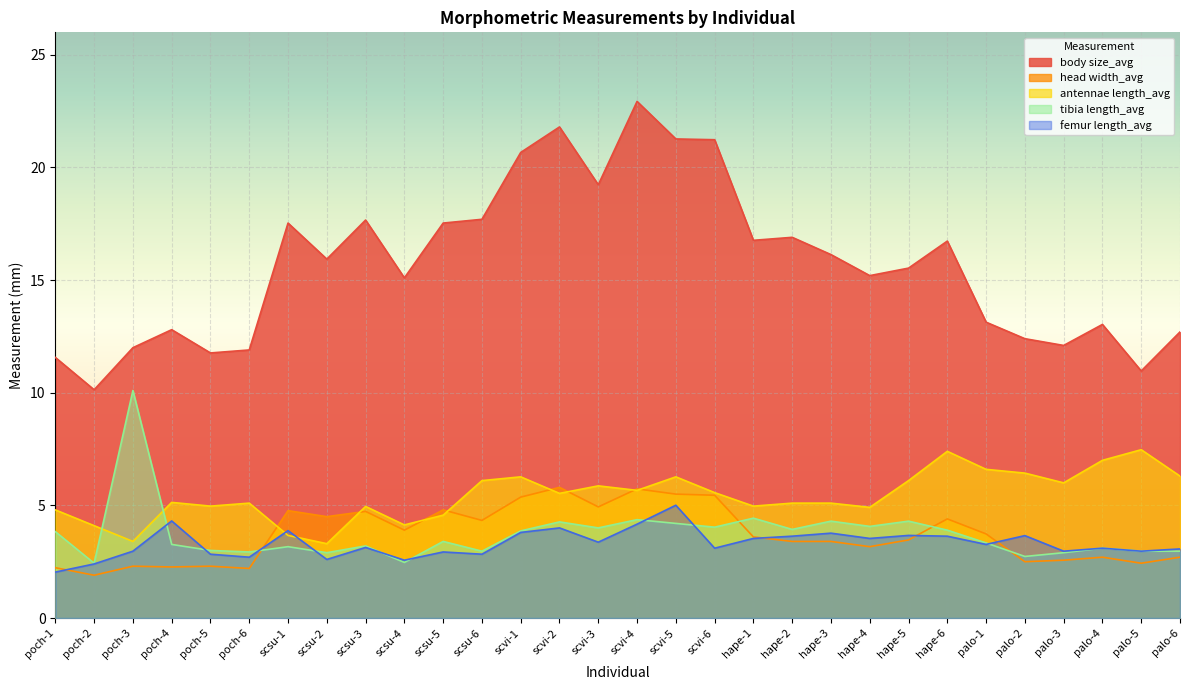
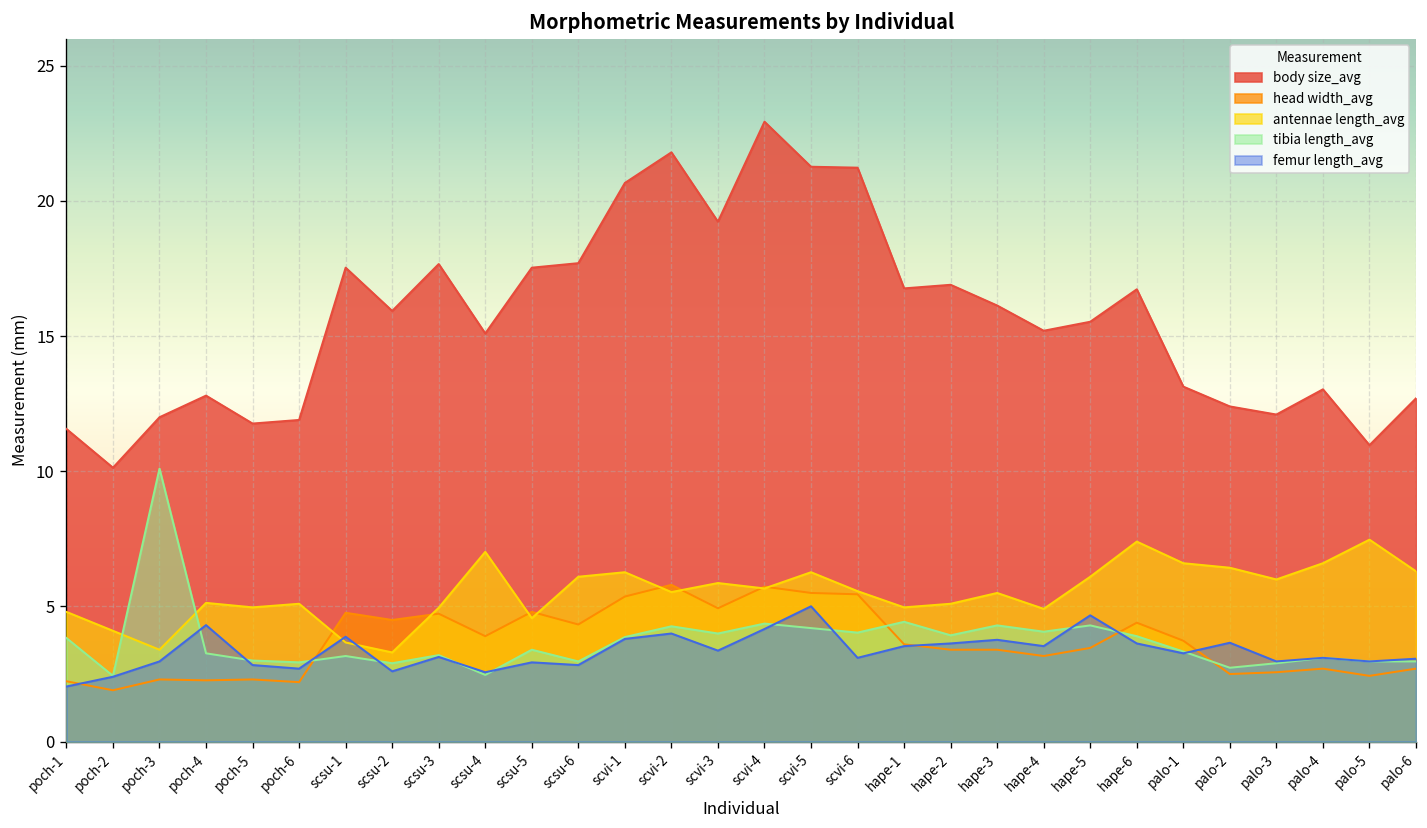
  {
    "body size_avg": {
      "poch-1": 11.6,
      "poch-2": 10.1,
      "poch-3": 12.0,
      "poch-4": 12.8,
      "poch-5": 11.8,
      "poch-6": 11.9,
      "scsu-1": 17.5,
      "scsu-2": 15.9,
      "scsu-3": 17.7,
      "scsu-4": 15.1,
      "scsu-5": 17.5,
      "scsu-6": 17.7,
      "scvi-1": 20.7,
      "scvi-2": 21.8,
      "scvi-3": 19.2,
      "scvi-4": 22.9,
      "scvi-5": 21.3,
      "scvi-6": 21.2,
      "hape-1": 16.8,
      "hape-2": 16.9,
      "hape-3": 16.1,
      "hape-4": 15.2,
      "hape-5": 15.5,
      "hape-6": 16.7,
      "palo-1": 13.1,
      "palo-2": 12.4,
      "palo-3": 12.1,
      "palo-4": 13.0,
      "palo-5": 11.0,
      "palo-6": 12.7
    },
    "head width_avg": {
      "poch-1": 2.2,
      "poch-2": 1.9,
      "poch-3": 2.3,
      "poch-4": 2.3,
      "poch-5": 2.3,
      "poch-6": 2.2,
      "scsu-1": 4.8,
      "scsu-2": 4.5,
      "scsu-3": 4.7,
      "scsu-4": 3.9,
      "scsu-5": 4.8,
      "scsu-6": 4.3,
      "scvi-1": 5.4,
      "scvi-2": 5.8,
      "scvi-3": 4.9,
      "scvi-5": 5.5,
      "scvi-6": 5.5,
      "hape-2": 3.4,
      "hape-3": 3.4,
      "hape-4": 3.2,
      "hape-5": 3.5,
      "hape-6": 4.4,
      "palo-1": 3.7,
      "palo-2": 2.5,
      "palo-3": 2.6,
      "palo-4": 2.7,
      "palo-5": 2.4,
      "palo-6": 2.7
    },
    "antennae length_avg": {
      "poch-1": 4.8,
      "poch-2": 4.1,
      "poch-3": 3.4,
      "poch-4": 5.1,
      "poch-5": 5.0,
      "poch-6": 5.1,
      "scsu-1": 3.7,
      "scsu-2": 3.3,
      "scsu-3": 5.0,
-     "scsu-4": 4.1,
+     "scsu-4": 7.0,
      "scsu-5": 4.6,
      "scsu-6": 6.1,
      "scvi-1": 6.3,
      "scvi-2": 5.5,
      "scvi-3": 5.9,
      "scvi-5": 6.3,
      "scvi-6": 5.6,
      "hape-1": 5.0,
      "hape-2": 5.1,
-     "hape-3": 5.1,
+     "hape-3": 5.5,
      "hape-4": 4.9,
      "hape-5": 6.1,
      "hape-6": 7.4,
      "palo-1": 6.6,
      "palo-2": 6.4,
      "palo-3": 6.0,
-     "palo-4": 7.0,
+     "palo-4": 6.6,
      "palo-5": 7.5,
      "palo-6": 6.3
    },
    "tibia length_avg": {
      "poch-1": 3.8,
      "poch-3": 10.1,
      "poch-4": 3.3,
      "poch-5": 3.0,
      "poch-6": 2.9,
      "scsu-1": 3.2,
      "scsu-2": 2.9,
      "scsu-5": 3.4,
      "scsu-6": 3.0,
      "scvi-2": 4.3,
      "scvi-3": 4.0,
      "scvi-4": 4.4,
      "scvi-5": 4.2,
      "scvi-6": 4.0,
      "hape-1": 4.4,
      "hape-2": 3.9,
      "hape-3": 4.3,
      "hape-4": 4.1,
      "hape-5": 4.3,
      "hape-6": 3.9,
      "palo-2": 2.7
    },
    "femur length_avg": {
      "poch-1": 2.0,
      "poch-3": 3.0,
      "poch-4": 4.3,
      "poch-5": 2.8,
      "poch-6": 2.7,
      "scsu-1": 3.9,
      "scsu-2": 2.6,
      "scsu-5": 2.9,
      "scsu-6": 2.8,
      "scvi-2": 4.0,
      "scvi-3": 3.4,
      "scvi-4": 4.2,
      "scvi-5": 5.0,
      "scvi-6": 3.1,
      "hape-2": 3.6,
      "hape-3": 3.8,
      "hape-4": 3.5,
-     "hape-5": 3.7,
+     "hape-5": 4.7,
      "hape-6": 3.6,
      "palo-2": 3.7
    }
  }
